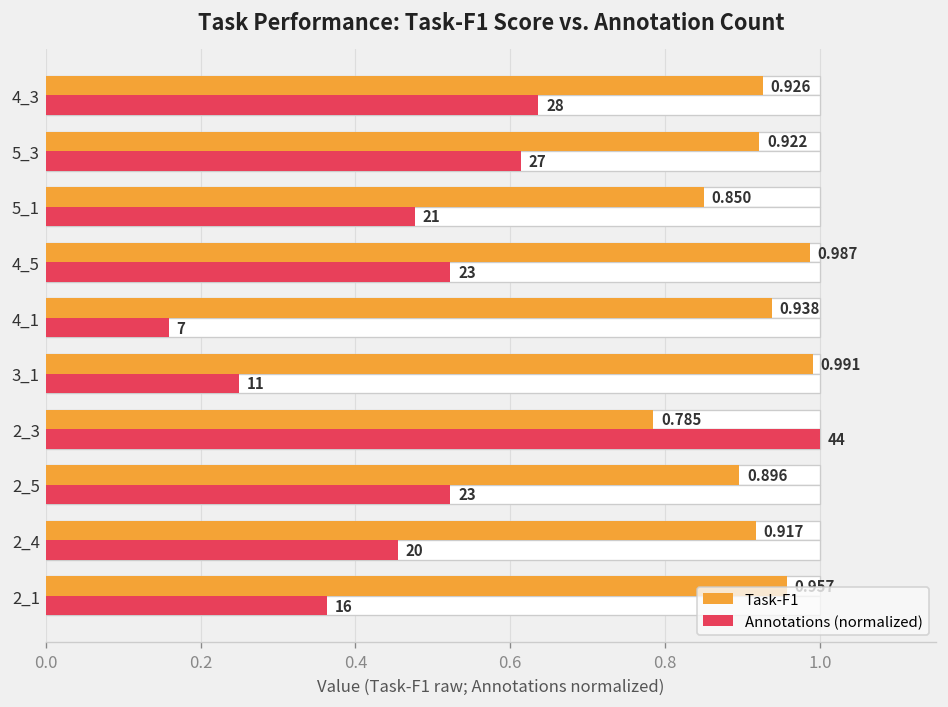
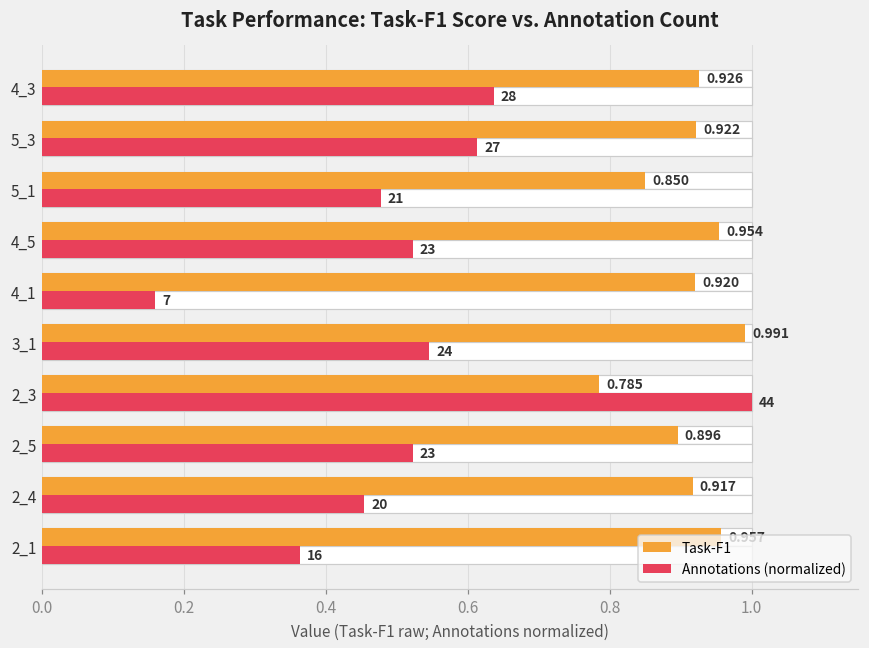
  {
    "Task-F1": {
-     "4_5": 0.987,
-     "4_1": 0.938
+     "4_5": 0.954,
+     "4_1": 0.920
    },
    "Annotations (normalized)": {
-     "3_1": 11
+     "3_1": 24
    }
  }
